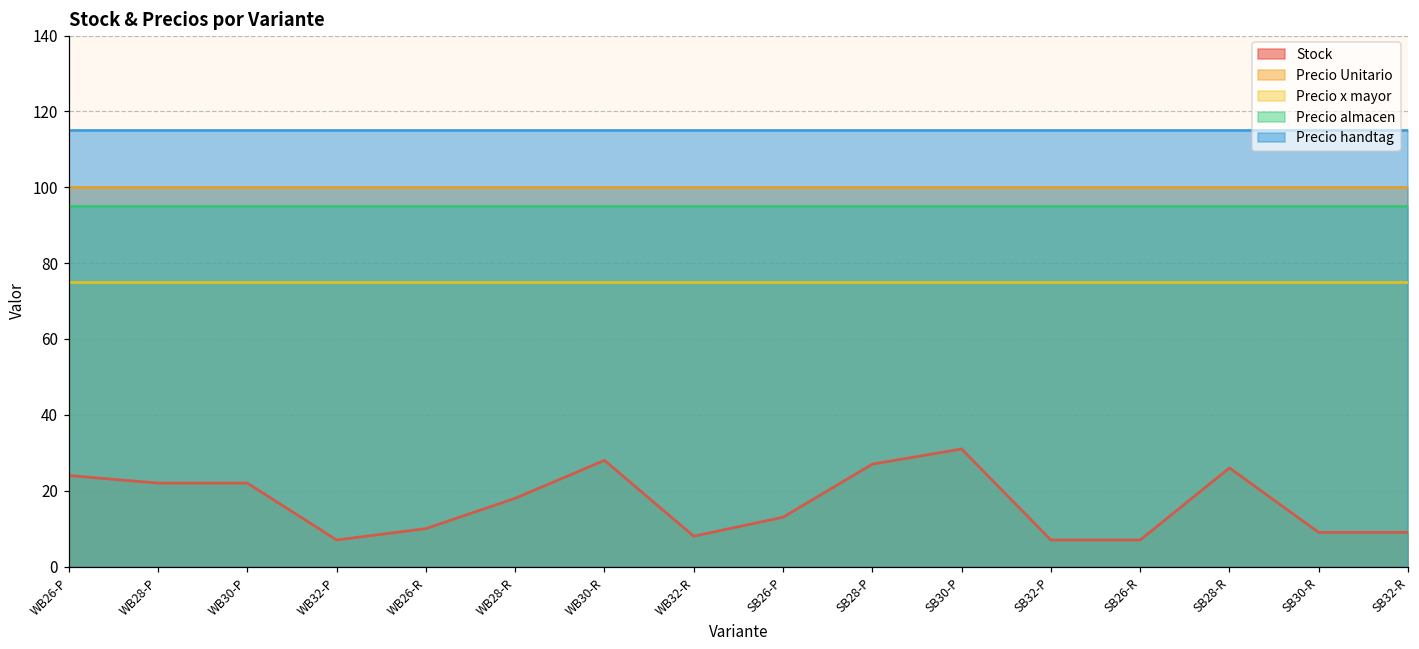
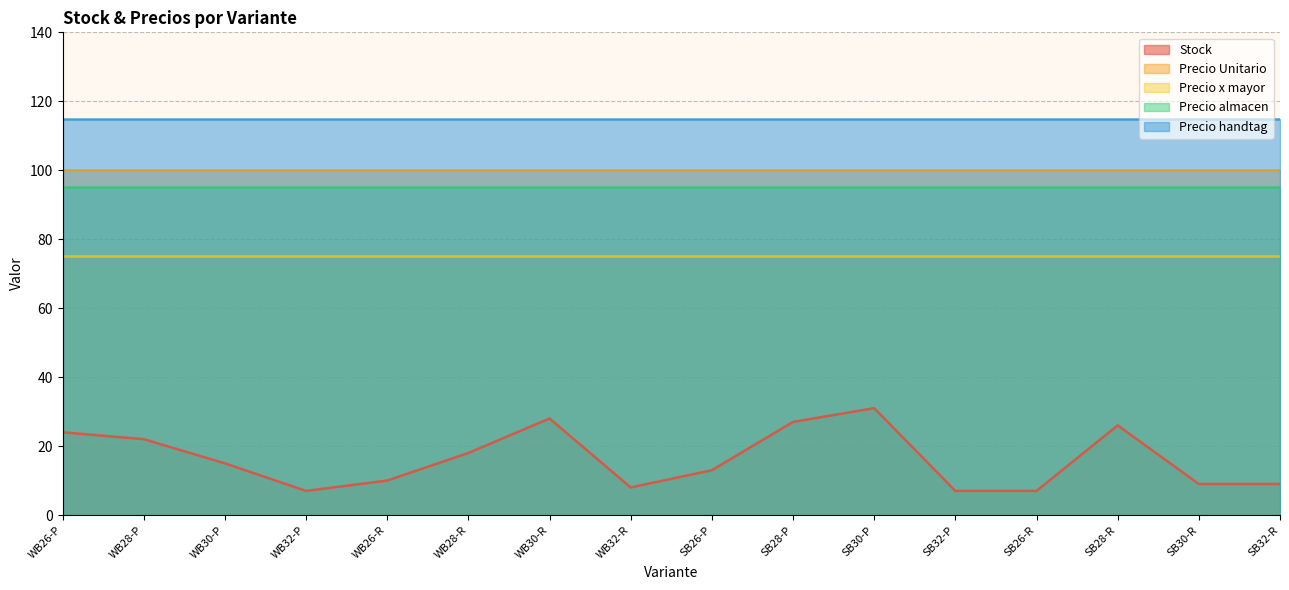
  {
    "Stock": {
      "WB26-P": 24,
      "WB28-P": 22,
-     "WB30-P": 22,
+     "WB30-P": 15,
      "WB32-P": 7,
      "WB26-R": 10,
      "WB28-R": 18,
      "WB30-R": 28,
      "WB32-R": 8,
      "SB26-P": 13,
      "SB28-P": 27,
      "SB30-P": 31,
      "SB32-P": 7,
      "SB26-R": 7,
      "SB28-R": 26,
      "SB30-R": 9,
      "SB32-R": 9
    },
    "Precio almacen": {
      "WB26-P": 95,
      "WB28-P": 95,
      "WB30-P": 95,
      "WB32-P": 95,
      "WB26-R": 95,
      "WB28-R": 95,
      "WB30-R": 95,
      "WB32-R": 95,
      "SB26-P": 95,
      "SB28-P": 95,
      "SB30-P": 95,
      "SB32-P": 95,
      "SB26-R": 95,
      "SB28-R": 95,
      "SB30-R": 95,
      "SB32-R": 95
    },
    "Precio handtag": {
      "WB26-P": 115,
      "WB28-P": 115,
      "WB30-P": 115,
      "WB32-P": 115,
      "WB26-R": 115,
      "WB28-R": 115,
      "WB30-R": 115,
      "WB32-R": 115,
      "SB26-P": 115,
      "SB28-P": 115,
      "SB30-P": 115,
      "SB32-P": 115,
      "SB26-R": 115,
      "SB28-R": 115,
      "SB32-R": 115
    }
  }
